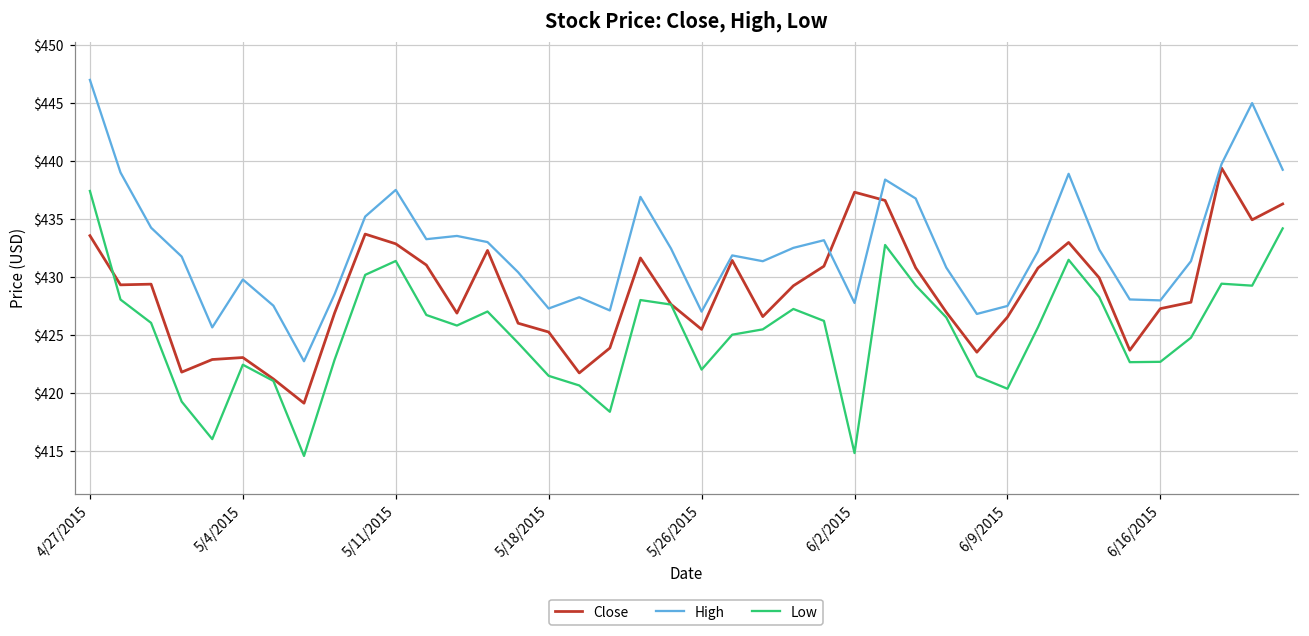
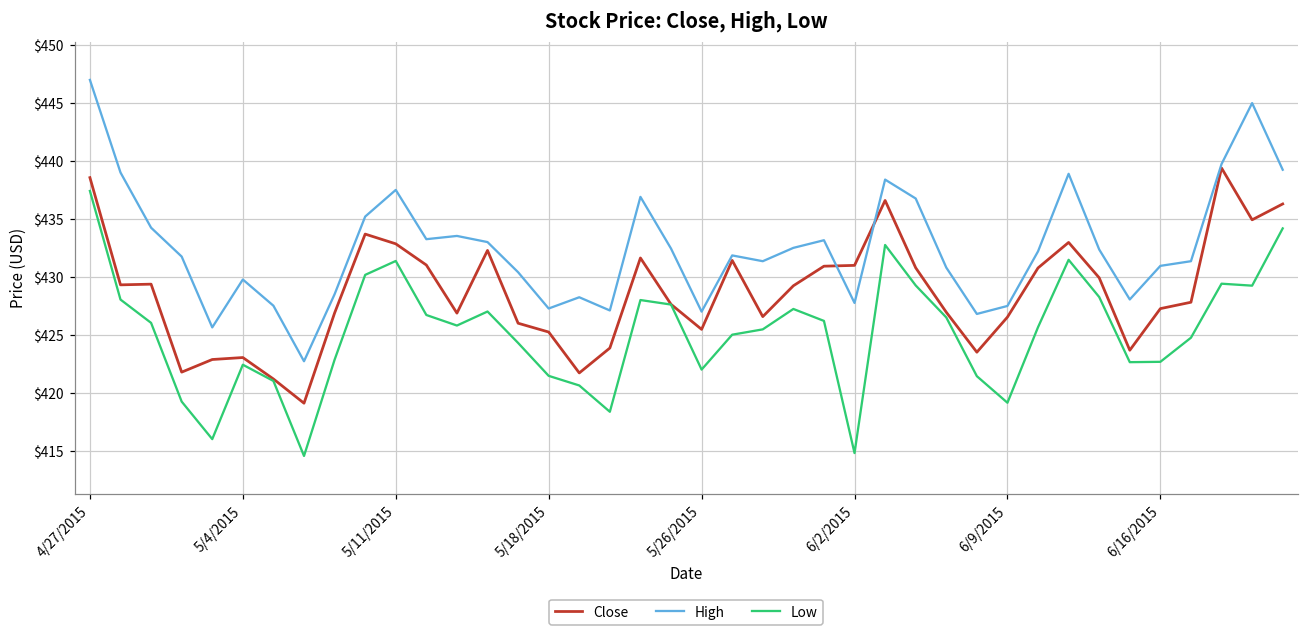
  {
    "Close": {
-     "4/27/2015": "$433.6",
+     "4/27/2015": "$438.6",
      "5/4/2015": "$423.0",
      "5/11/2015": "$432.9",
      "5/18/2015": "$425.2",
      "5/26/2015": "$425.5",
-     "6/2/2015": "$437.3",
+     "6/2/2015": "$431.0",
      "6/9/2015": "$426.5",
      "6/16/2015": "$427.3"
    },
    "High": {
      "4/27/2015": "$447.0",
      "5/4/2015": "$429.8",
      "5/11/2015": "$437.5",
      "5/18/2015": "$427.3",
      "5/26/2015": "$427.0",
      "6/2/2015": "$427.7",
      "6/9/2015": "$427.5",
-     "6/16/2015": "$428.0"
+     "6/16/2015": "$430.9"
    },
    "Low": {
      "4/27/2015": "$437.4",
      "5/4/2015": "$422.4",
      "5/11/2015": "$431.4",
      "5/18/2015": "$421.5",
      "5/26/2015": "$422.0",
      "6/2/2015": "$414.8",
-     "6/9/2015": "$420.3",
+     "6/9/2015": "$419.1",
      "6/16/2015": "$422.7"
    }
  }
